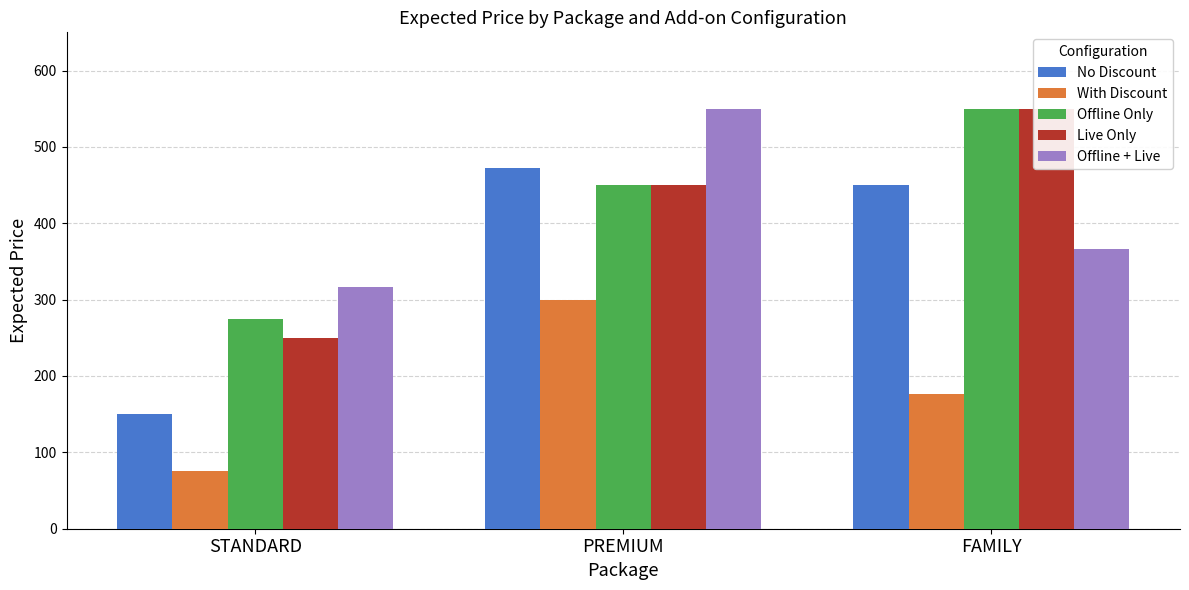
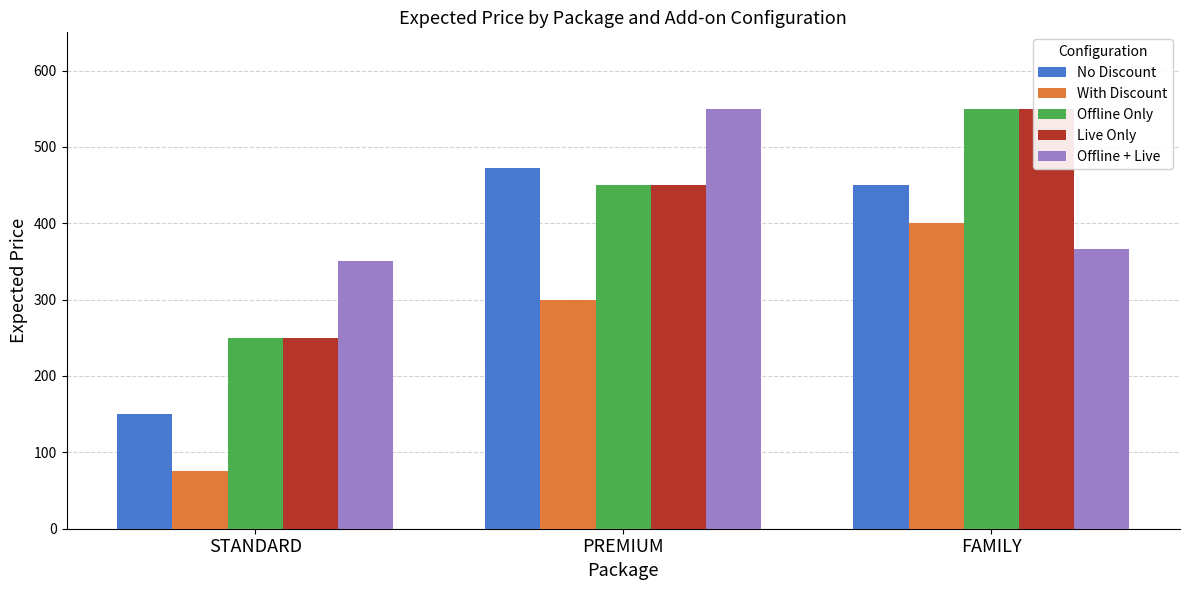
  {
    "No Discount": {
      "STANDARD": 150,
      "PREMIUM": 470,
      "FAMILY": 450
    },
    "With Discount": {
      "STANDARD": 80,
      "PREMIUM": 300,
-     "FAMILY": 180
+     "FAMILY": 400
    },
    "Offline Only": {
-     "STANDARD": 280,
+     "STANDARD": 250,
      "PREMIUM": 450,
      "FAMILY": 550
    },
    "Live Only": {
      "STANDARD": 250,
      "PREMIUM": 450
    },
    "Offline + Live": {
-     "STANDARD": 320,
+     "STANDARD": 350,
      "PREMIUM": 550,
      "FAMILY": 370
    }
  }
